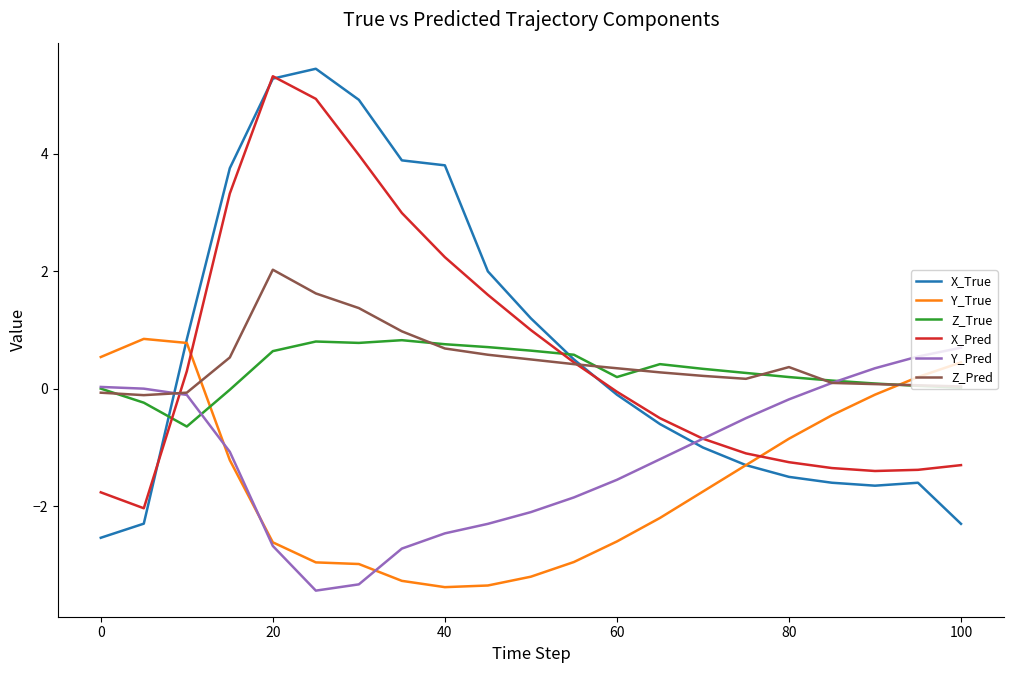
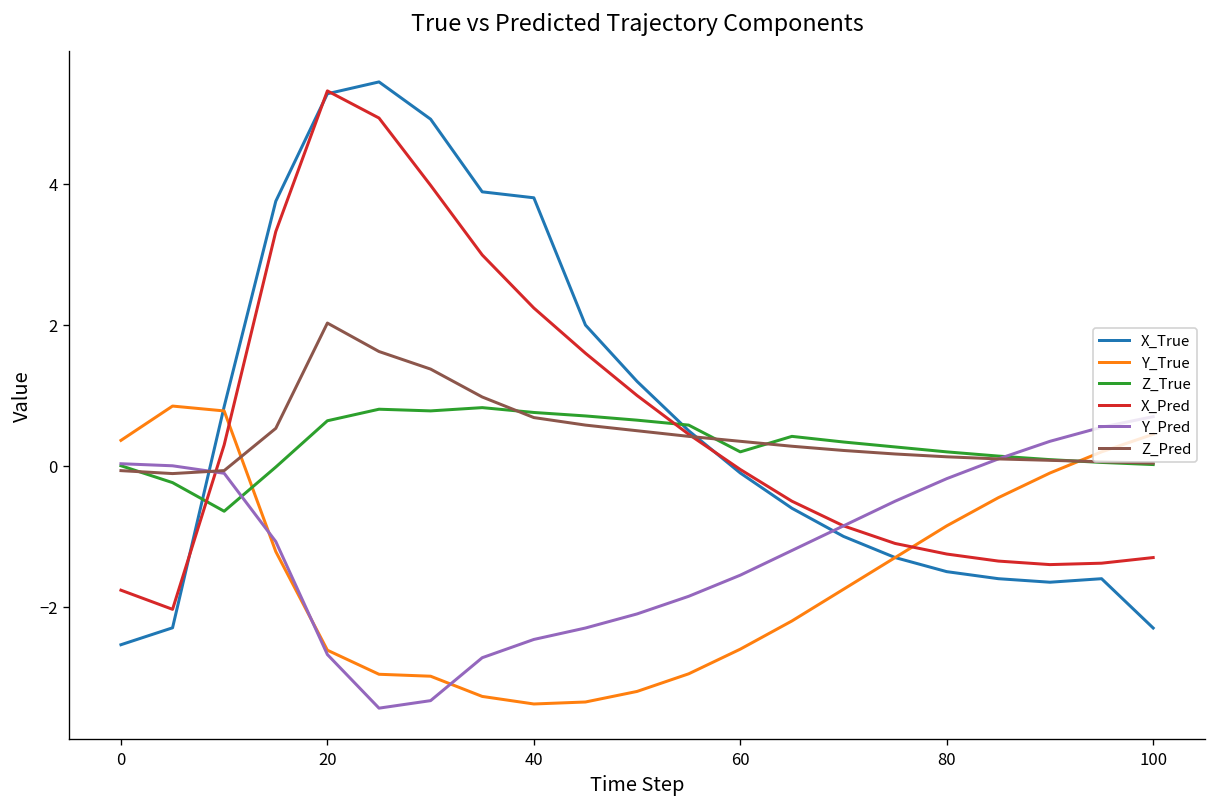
  {
    "X_True": {
      "0": -2.5,
      "40": 3.8,
      "60": -0.1,
      "80": -1.5,
      "100": -2.3
    },
    "Y_True": {
-     "0": 0.5,
+     "0": 0.4,
      "20": -2.6,
      "40": -3.4,
      "60": -2.6,
      "80": -0.9
    },
    "Z_True": {
      "20": 0.6,
      "40": 0.8,
      "60": 0.2,
      "80": 0.2
    },
    "X_Pred": {
      "0": -1.8,
      "40": 2.2,
      "60": -0.1,
      "80": -1.3,
      "100": -1.3
    },
    "Y_Pred": {
      "20": -2.7,
      "40": -2.5,
      "60": -1.6,
      "80": -0.2
    },
    "Z_Pred": {
      "0": -0.1,
      "20": 2.0,
      "40": 0.7,
      "60": 0.4,
-     "80": 0.4
+     "80": 0.1
    }
  }
